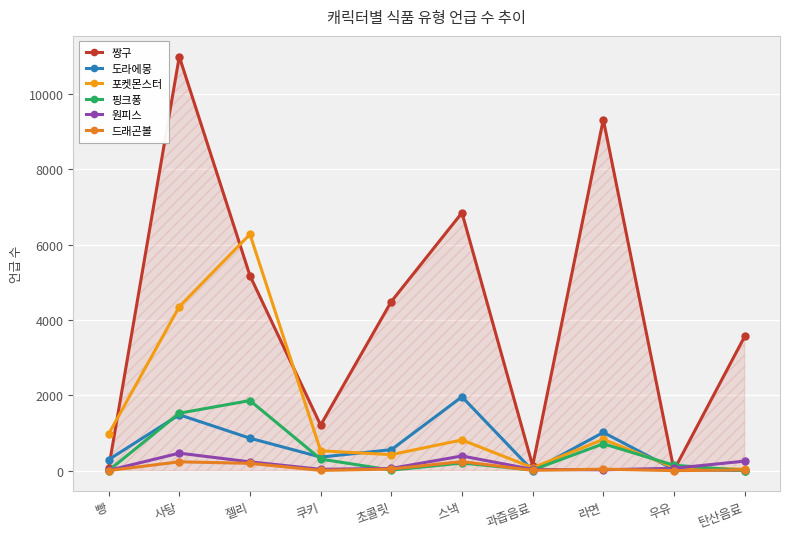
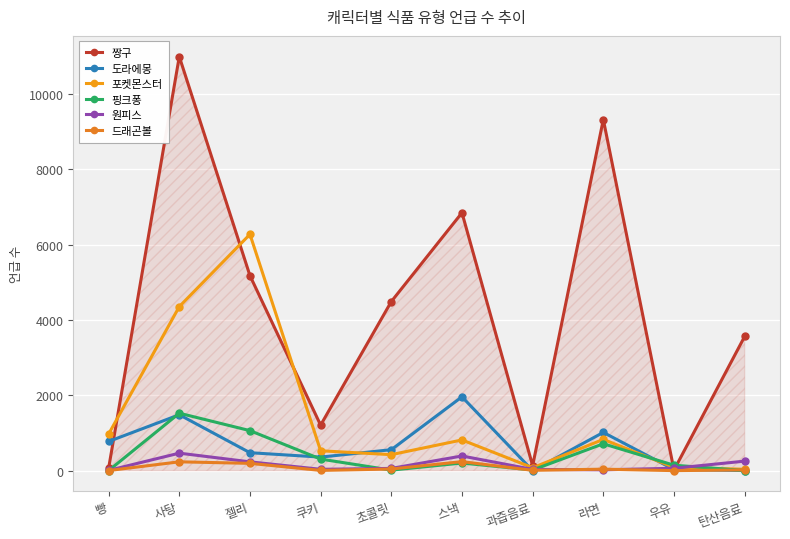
  {
    "짱구": {
      "사탕": 11000,
      "젤리": 5200,
      "쿠키": 1200,
      "초콜릿": 4500,
      "스낵": 6800,
      "라면": 9300,
      "탄산음료": 3600
    },
    "도라에몽": {
-     "빵": 300,
-     "젤리": 900,
+     "빵": 800,
+     "젤리": 500,
      "초콜릿": 600,
      "스낵": 2000,
      "라면": 1000
    },
    "핑크퐁": {
-     "젤리": 1900,
+     "젤리": 1100,
      "라면": 700
    },
    "원피스": {
      "사탕": 500,
      "스낵": 400,
      "탄산음료": 300
    }
  }
